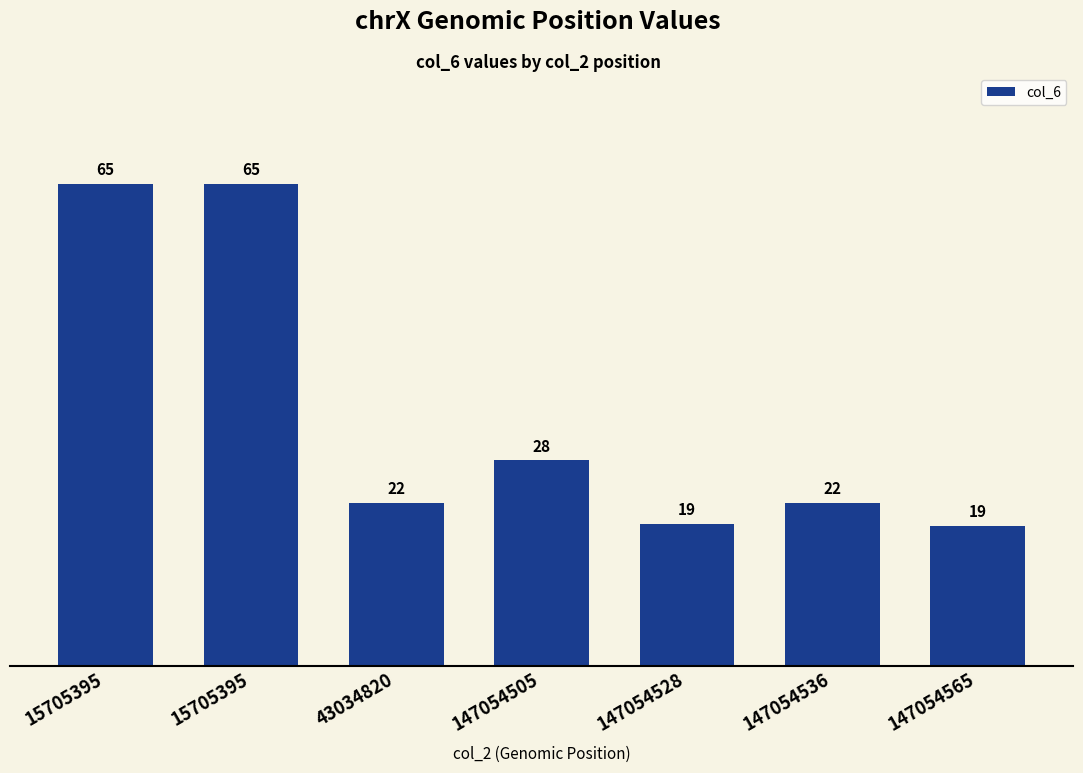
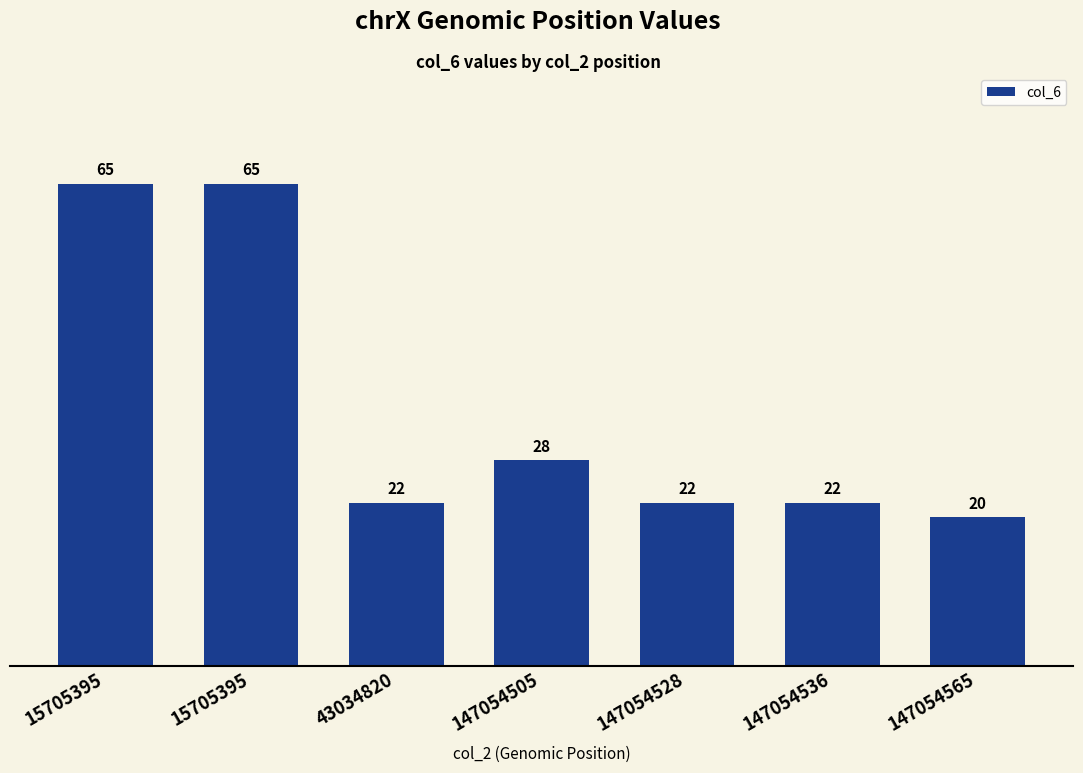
  {
    "43034820": 22,
    "147054505": 28,
-   "147054528": 19,
+   "147054528": 22,
    "147054536": 22,
-   "147054565": 19
+   "147054565": 20
  }
